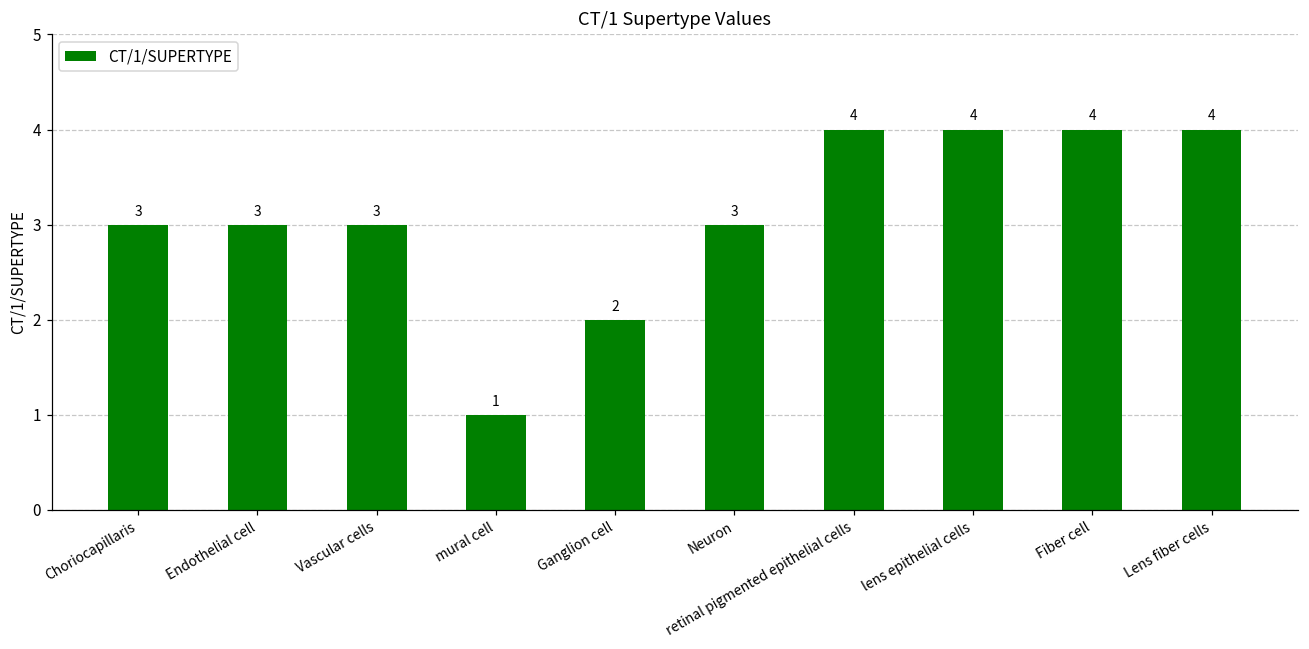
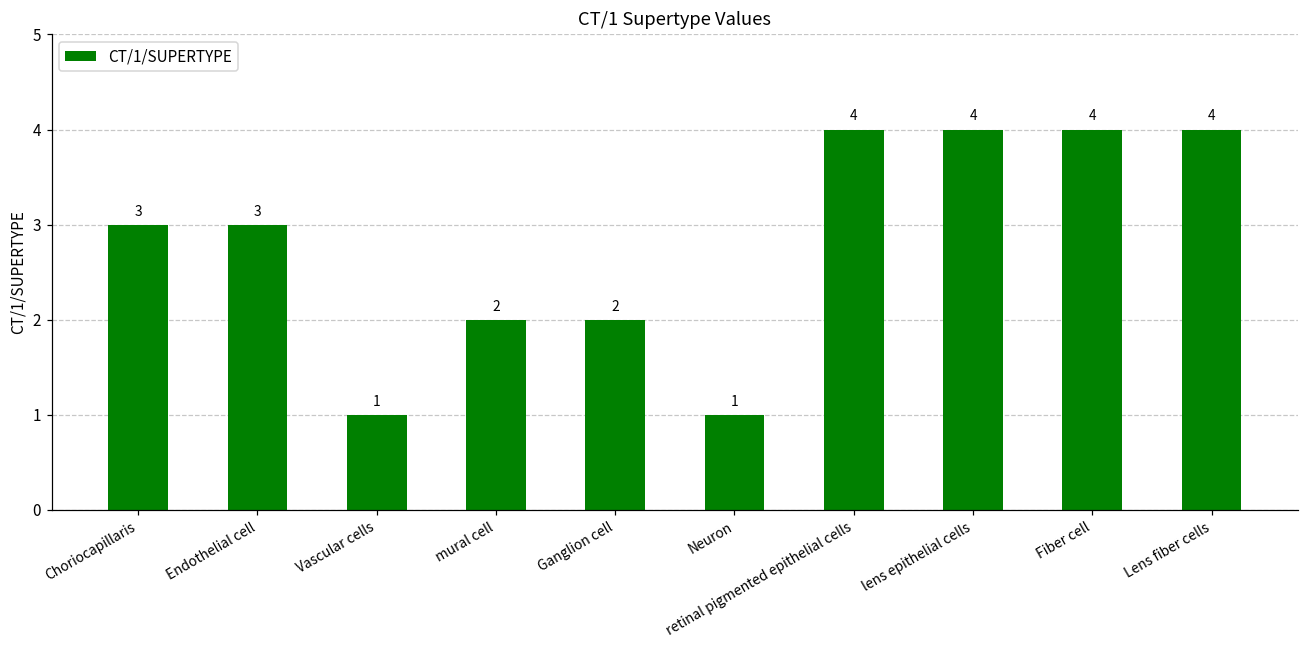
  {
    "Choriocapillaris": 3,
    "Endothelial cell": 3,
-   "Vascular cells": 3,
-   "mural cell": 1,
+   "Vascular cells": 1,
+   "mural cell": 2,
    "Ganglion cell": 2,
-   "Neuron": 3,
+   "Neuron": 1,
    "retinal pigmented epithelial cells": 4,
    "lens epithelial cells": 4,
    "Fiber cell": 4,
    "Lens fiber cells": 4
  }
